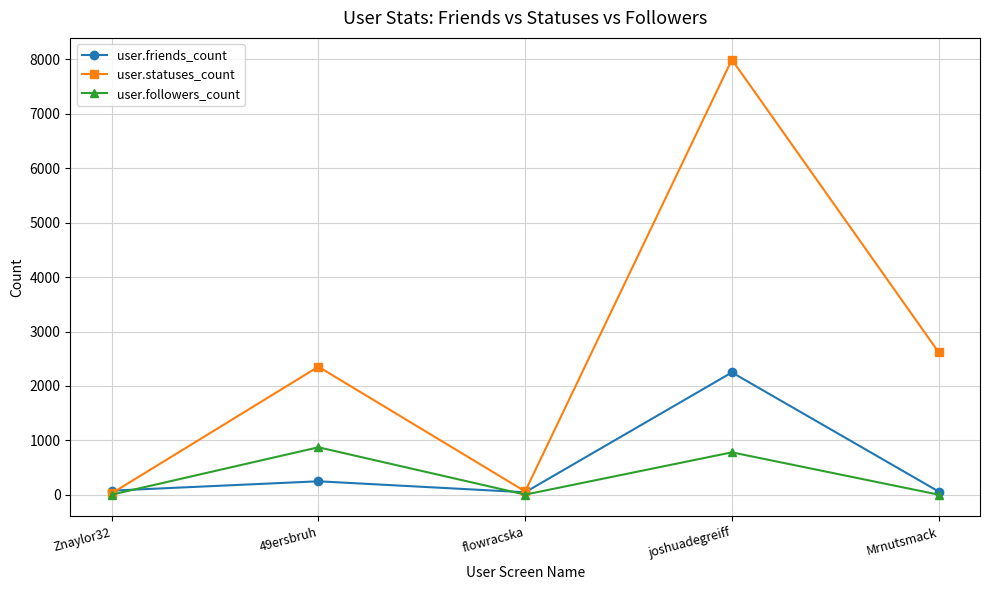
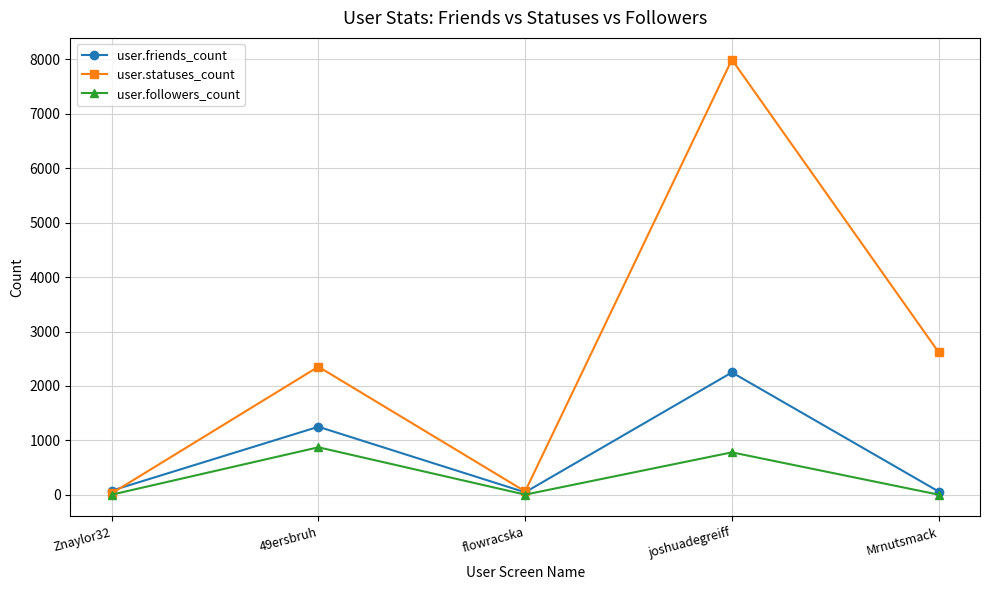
  {
    "user.friends_count": {
      "Znaylor32": 100,
-     "49ersbruh": 200,
+     "49ersbruh": 1200,
      "joshuadegreiff": 2200,
      "Mrnutsmack": 100
    },
    "user.statuses_count": {
      "49ersbruh": 2400,
      "joshuadegreiff": 8000,
      "Mrnutsmack": 2600
    },
    "user.followers_count": {
      "49ersbruh": 900,
      "joshuadegreiff": 800,
      "Mrnutsmack": 0
    }
  }
